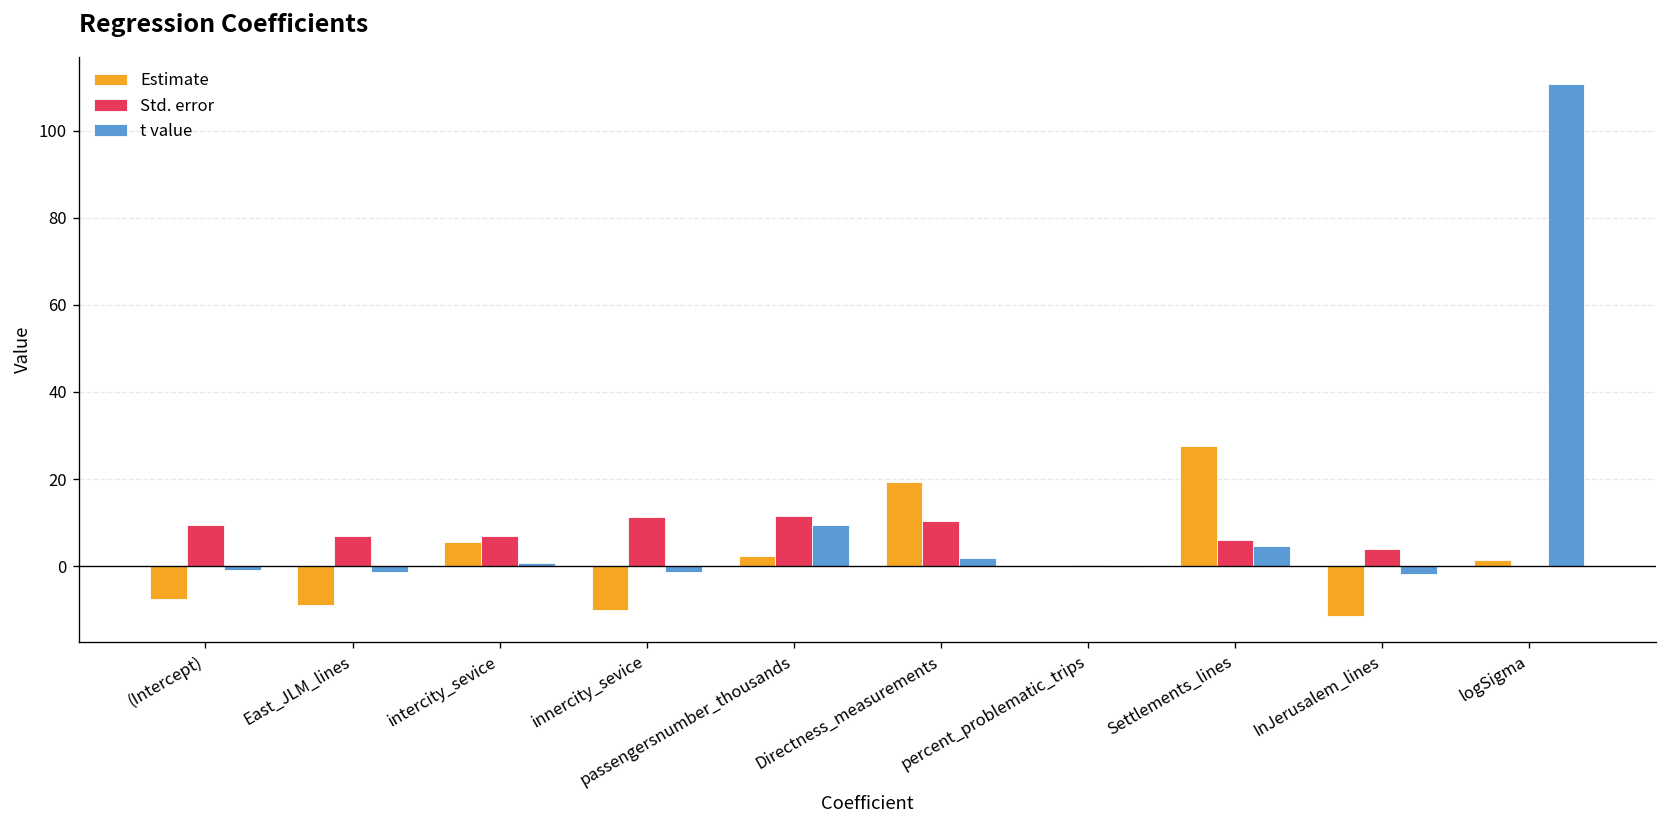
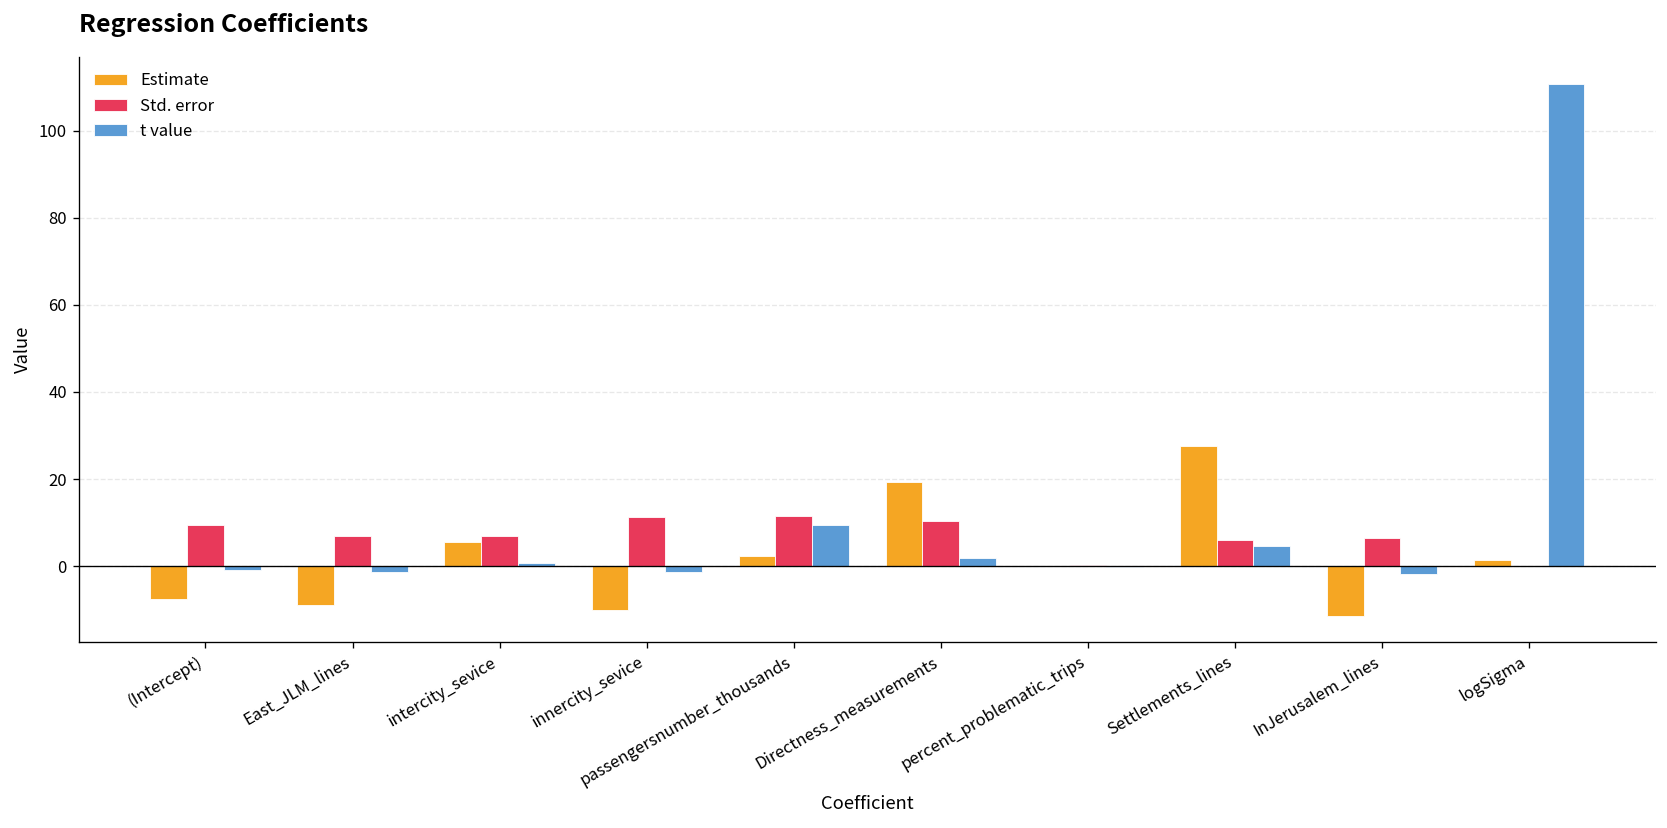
  {
    "Estimate": {
      "(Intercept)": -8,
      "East_JLM_lines": -9,
      "intercity_sevice": 6,
      "innercity_sevice": -10,
      "passengersnumber_thousands": 2,
      "Directness_measurements": 19,
      "Settlements_lines": 28,
      "InJerusalem_lines": -11,
      "logSigma": 1
    },
    "Std. error": {
      "(Intercept)": 9,
      "East_JLM_lines": 7,
      "intercity_sevice": 7,
      "innercity_sevice": 11,
      "passengersnumber_thousands": 11,
      "Directness_measurements": 10,
      "Settlements_lines": 6,
-     "InJerusalem_lines": 4
+     "InJerusalem_lines": 7
    },
    "t value": {
      "(Intercept)": -1,
      "East_JLM_lines": -1,
      "intercity_sevice": 1,
      "innercity_sevice": -1,
      "passengersnumber_thousands": 9,
      "Directness_measurements": 2,
      "Settlements_lines": 5,
      "InJerusalem_lines": -2,
      "logSigma": 111
    }
  }
